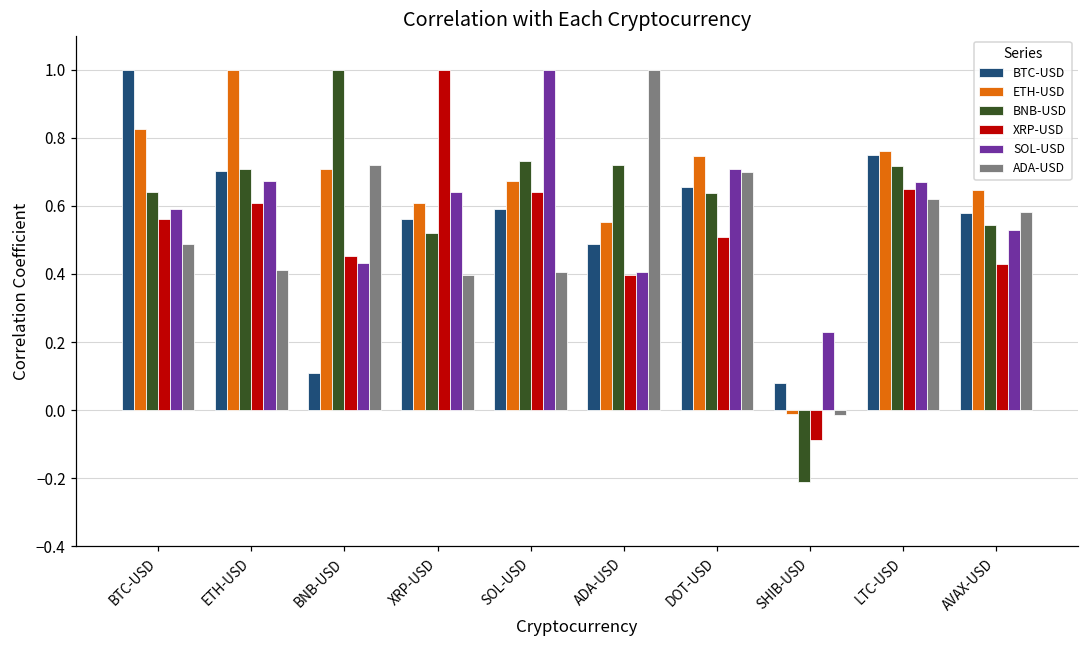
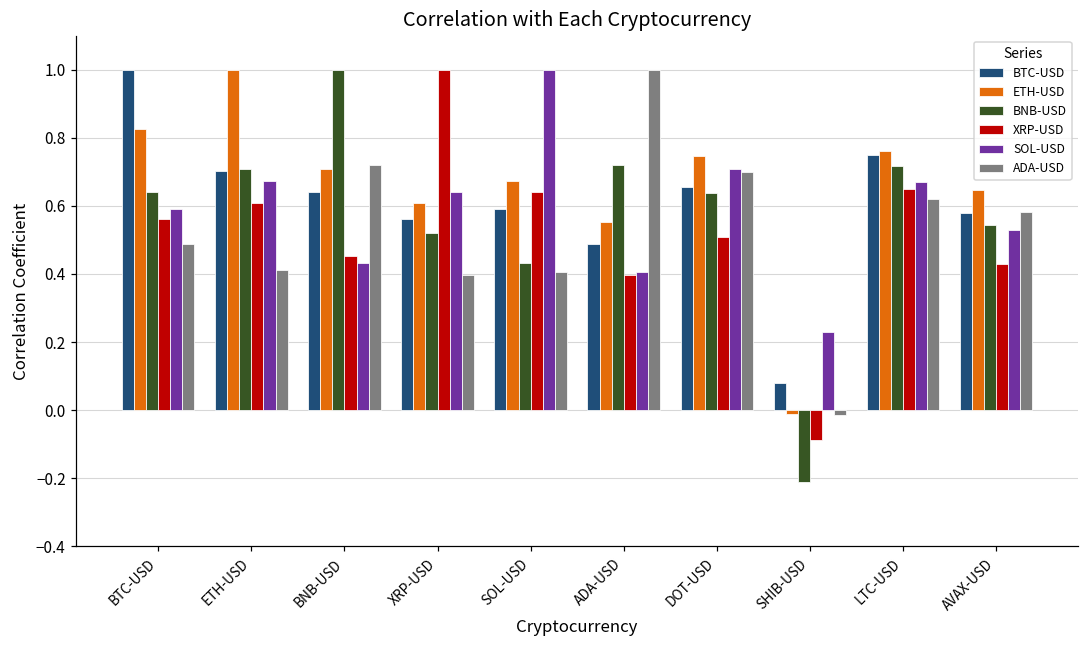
  {
    "BTC-USD": {
      "BTC-USD": 1.00,
      "ETH-USD": 0.70,
-     "BNB-USD": 0.11,
+     "BNB-USD": 0.64,
      "XRP-USD": 0.56,
      "SOL-USD": 0.59,
      "ADA-USD": 0.49,
      "DOT-USD": 0.66,
      "SHIB-USD": 0.08,
      "LTC-USD": 0.75,
      "AVAX-USD": 0.58
    },
    "ETH-USD": {
      "BTC-USD": 0.82,
      "ETH-USD": 1.00,
      "BNB-USD": 0.71,
      "XRP-USD": 0.61,
      "SOL-USD": 0.67,
      "ADA-USD": 0.55,
      "DOT-USD": 0.75,
      "SHIB-USD": -0.01,
      "LTC-USD": 0.76,
      "AVAX-USD": 0.65
    },
    "BNB-USD": {
      "BTC-USD": 0.64,
      "ETH-USD": 0.71,
      "BNB-USD": 1.00,
      "XRP-USD": 0.52,
-     "SOL-USD": 0.73,
+     "SOL-USD": 0.43,
      "ADA-USD": 0.72,
      "DOT-USD": 0.64,
      "SHIB-USD": -0.21,
      "LTC-USD": 0.72,
      "AVAX-USD": 0.54
    },
    "XRP-USD": {
      "BTC-USD": 0.56,
      "ETH-USD": 0.61,
      "BNB-USD": 0.45,
      "XRP-USD": 1.00,
      "SOL-USD": 0.64,
      "ADA-USD": 0.40,
      "DOT-USD": 0.51,
      "SHIB-USD": -0.09,
      "LTC-USD": 0.65,
      "AVAX-USD": 0.43
    },
    "SOL-USD": {
      "BTC-USD": 0.59,
      "ETH-USD": 0.67,
      "BNB-USD": 0.43,
      "XRP-USD": 0.64,
      "SOL-USD": 1.00,
      "ADA-USD": 0.40,
      "DOT-USD": 0.71,
      "SHIB-USD": 0.23,
      "LTC-USD": 0.67,
      "AVAX-USD": 0.53
    },
    "ADA-USD": {
      "BTC-USD": 0.49,
      "ETH-USD": 0.41,
      "BNB-USD": 0.72,
      "XRP-USD": 0.40,
      "SOL-USD": 0.40,
      "ADA-USD": 1.00,
      "DOT-USD": 0.70,
      "SHIB-USD": -0.01,
      "LTC-USD": 0.62,
      "AVAX-USD": 0.58
    }
  }
